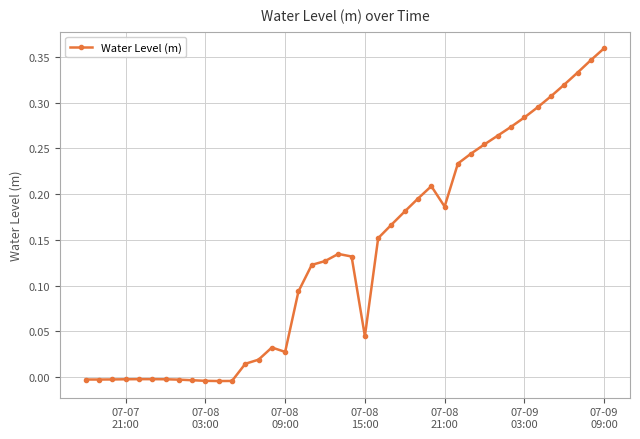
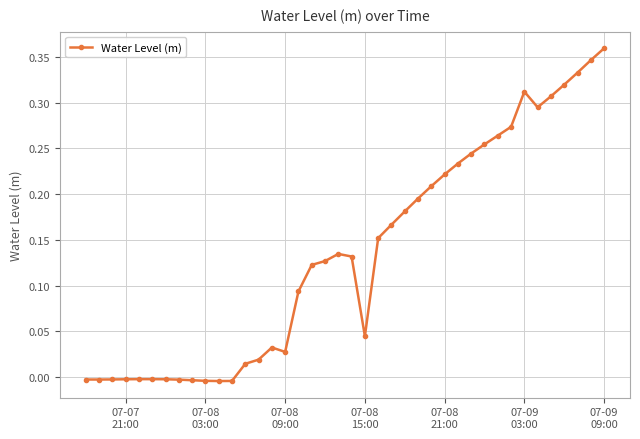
  {
    "07-07 21:00": 0.00,
    "07-08 03:00": 0.00,
    "07-08 09:00": 0.03,
    "07-08 15:00": 0.04,
-   "07-08 21:00": 0.19,
-   "07-09 03:00": 0.28,
+   "07-08 21:00": 0.22,
+   "07-09 03:00": 0.31,
    "07-09 09:00": 0.36
  }
